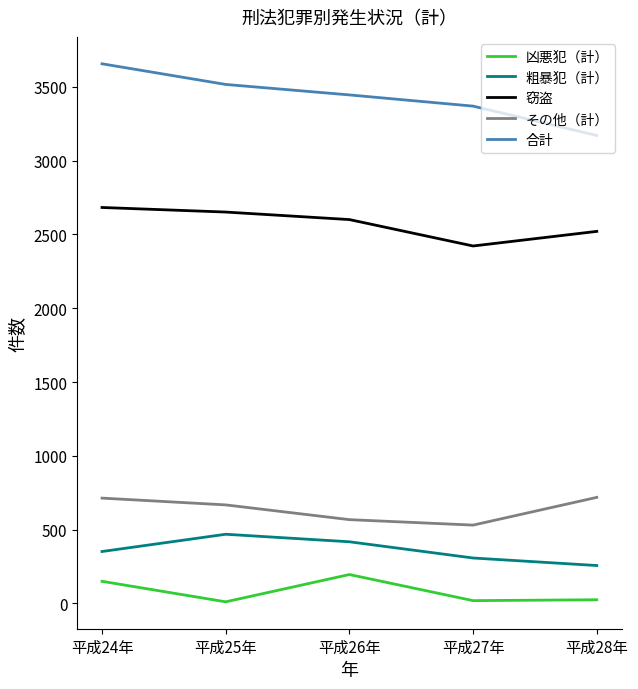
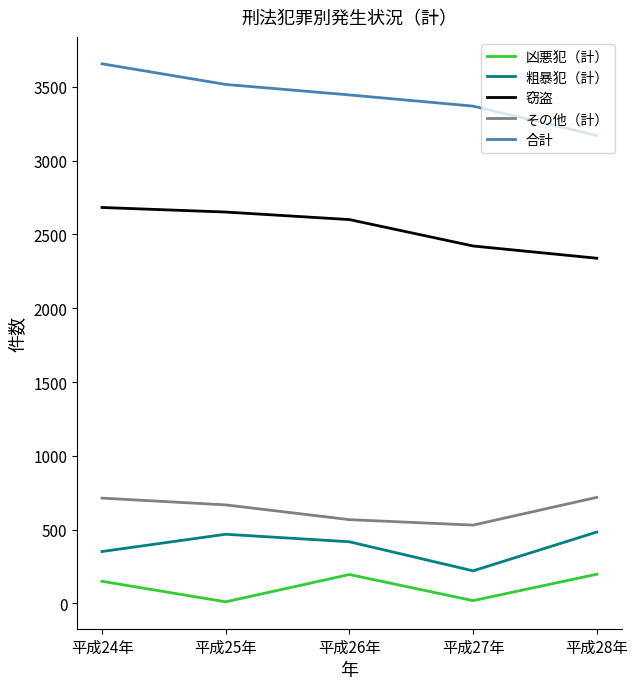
  {
    "凶悪犯（計）": {
      "平成24年": 150,
      "平成25年": 10,
      "平成26年": 200,
      "平成27年": 20,
-     "平成28年": 20
+     "平成28年": 200
    },
    "粗暴犯（計）": {
      "平成24年": 350,
      "平成25年": 470,
      "平成26年": 420,
-     "平成27年": 310,
-     "平成28年": 260
+     "平成27年": 220,
+     "平成28年": 480
    },
    "窃盗": {
      "平成24年": 2680,
      "平成25年": 2650,
      "平成26年": 2600,
      "平成27年": 2420,
-     "平成28年": 2520
+     "平成28年": 2340
    },
    "その他（計）": {
      "平成24年": 710,
      "平成25年": 670,
      "平成26年": 570,
      "平成27年": 530,
      "平成28年": 720
    },
    "合計": {
      "平成24年": 3660,
      "平成25年": 3520,
      "平成26年": 3450,
      "平成27年": 3370
    }
  }
